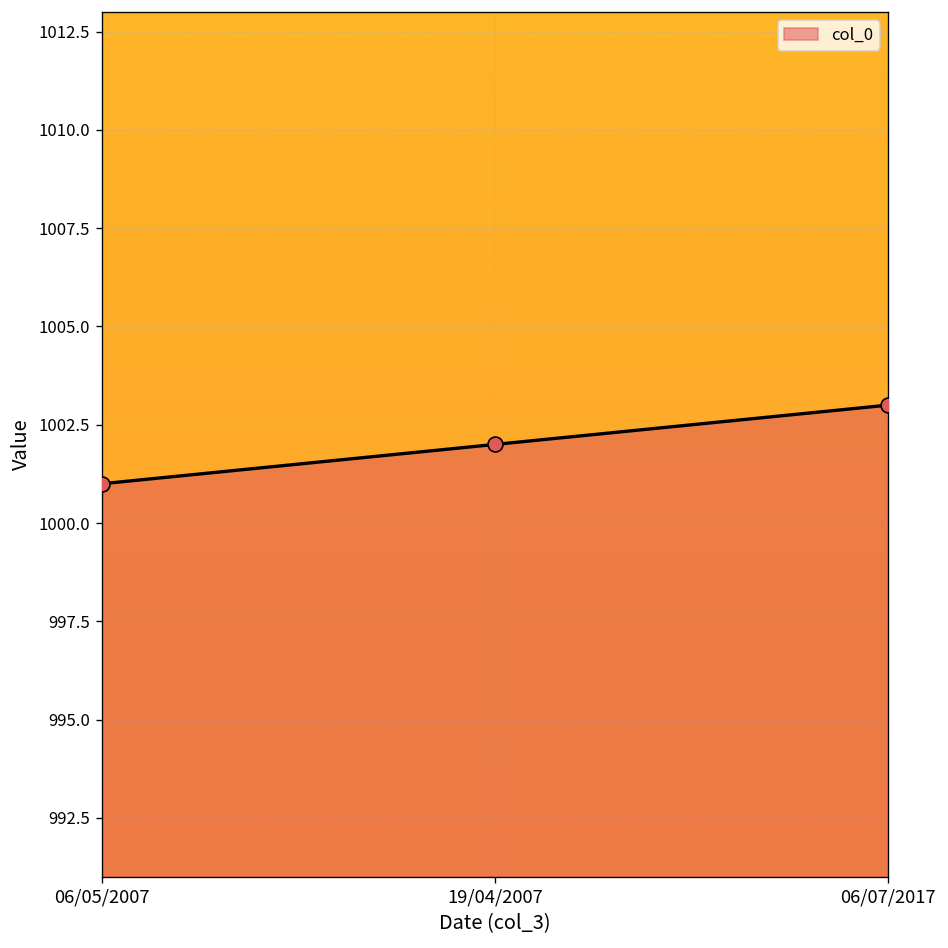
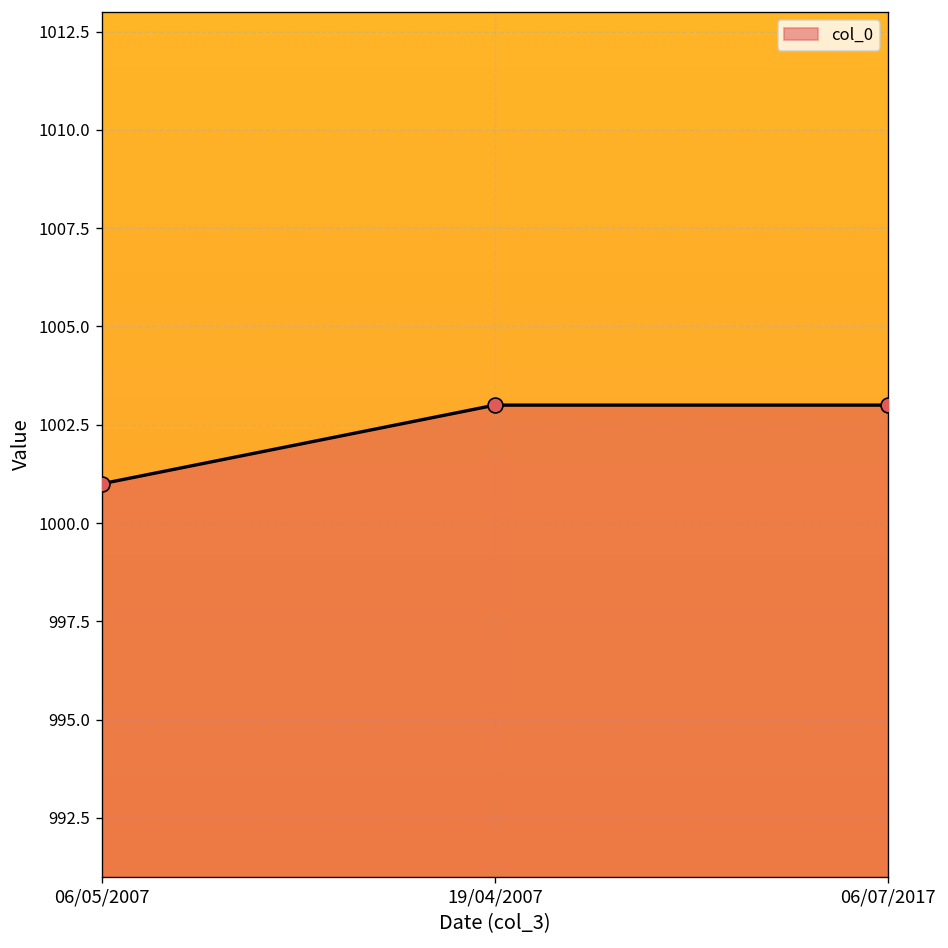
  {
    "06/05/2007": 1001,
-   "19/04/2007": 1002,
+   "19/04/2007": 1003,
    "06/07/2017": 1003
  }
